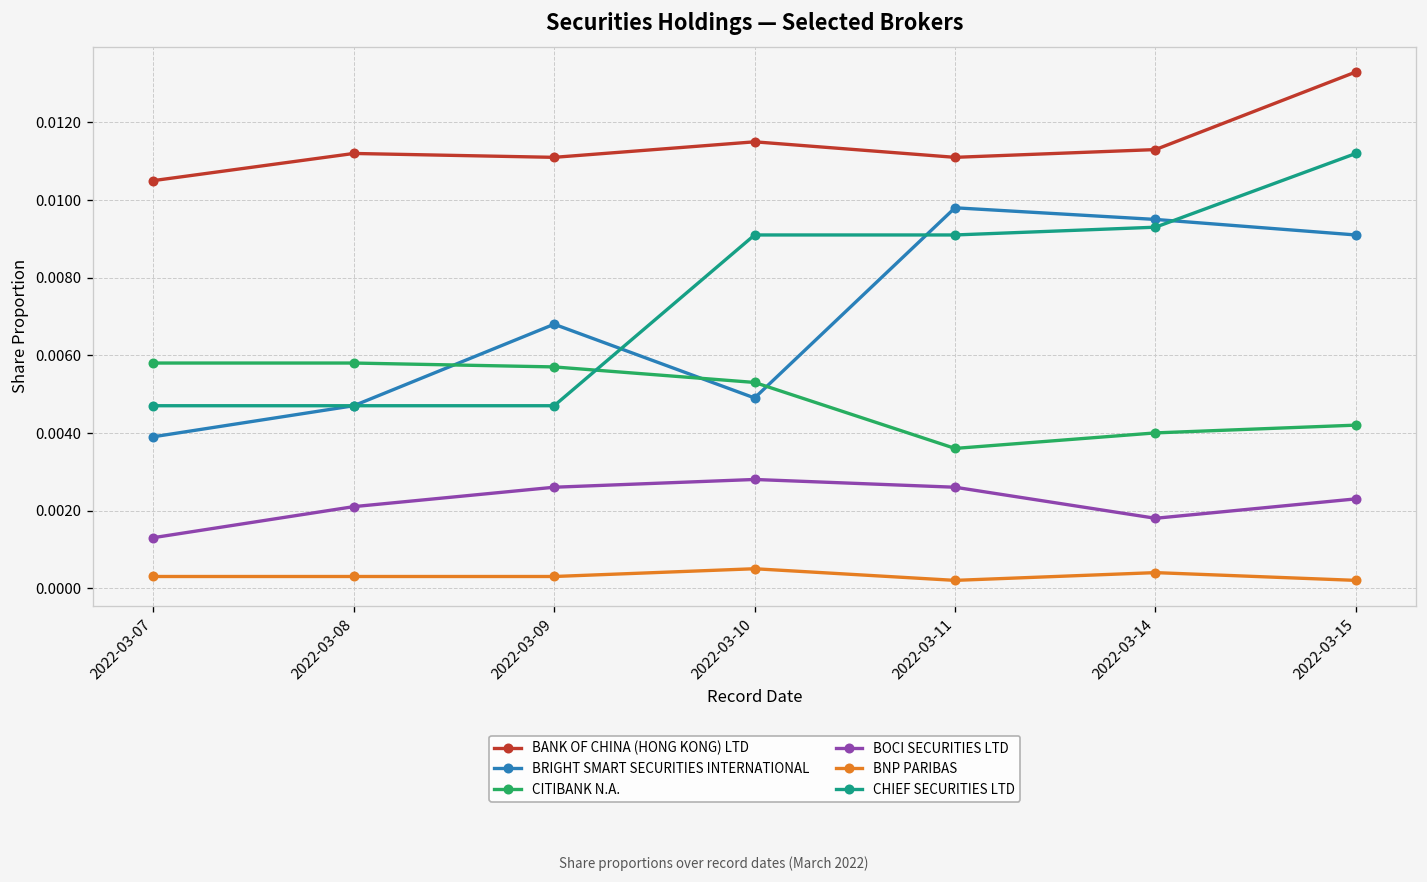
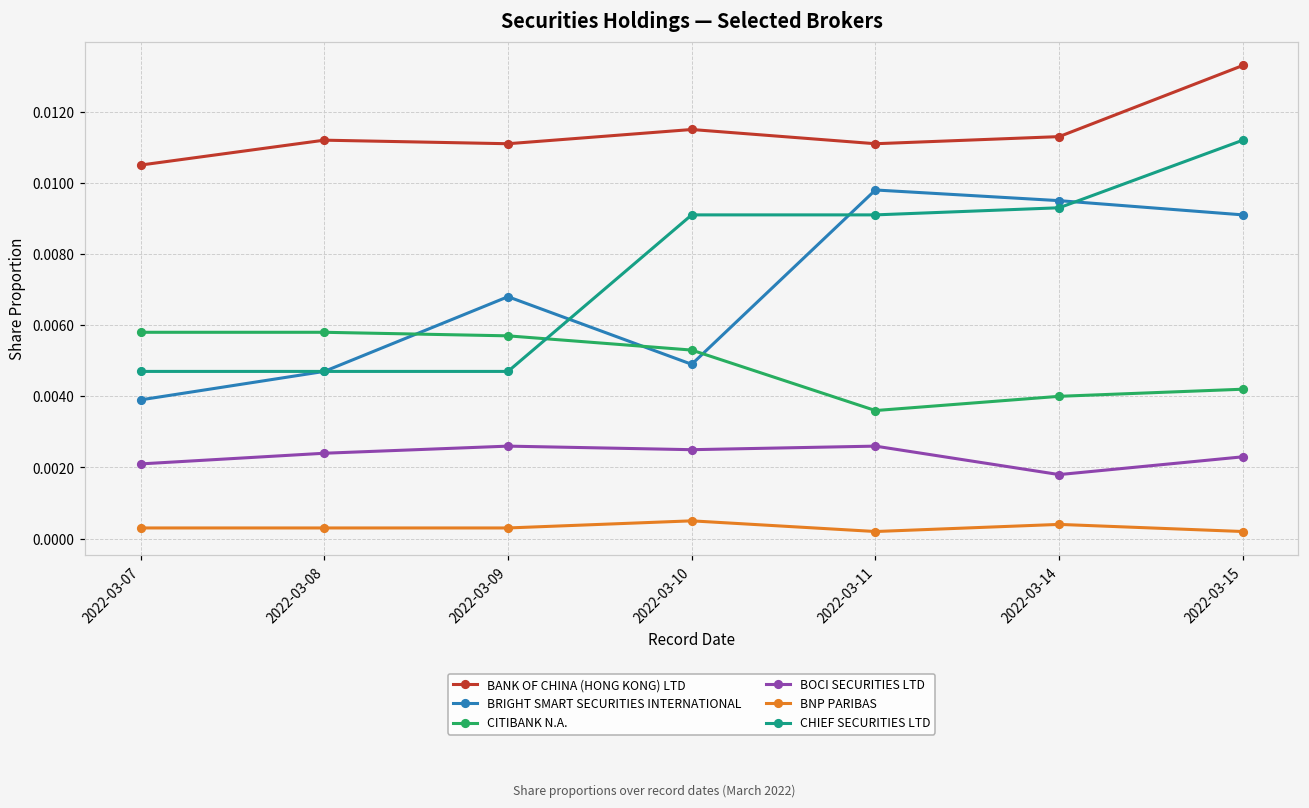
  {
    "BANK OF CHINA (HONG KONG) LTD": {
      "2022-03-07": 0.0105,
      "2022-03-08": 0.0112,
      "2022-03-09": 0.0111,
      "2022-03-10": 0.0115,
      "2022-03-11": 0.0111,
      "2022-03-14": 0.0113,
      "2022-03-15": 0.0133
    },
    "BRIGHT SMART SECURITIES INTERNATIONAL": {
      "2022-03-07": 0.0039,
      "2022-03-09": 0.0068,
      "2022-03-10": 0.0049,
      "2022-03-11": 0.0098,
      "2022-03-14": 0.0095,
      "2022-03-15": 0.0091
    },
    "BOCI SECURITIES LTD": {
-     "2022-03-07": 0.0013,
-     "2022-03-08": 0.0021,
+     "2022-03-07": 0.0021,
+     "2022-03-08": 0.0024,
      "2022-03-09": 0.0026,
-     "2022-03-10": 0.0028,
+     "2022-03-10": 0.0025,
      "2022-03-11": 0.0026,
      "2022-03-14": 0.0018,
      "2022-03-15": 0.0023
    },
    "BNP PARIBAS": {
      "2022-03-07": 0.0003,
      "2022-03-08": 0.0003,
      "2022-03-09": 0.0003,
      "2022-03-10": 0.0005,
      "2022-03-11": 0.0002,
      "2022-03-14": 0.0004,
      "2022-03-15": 0.0002
    }
  }
